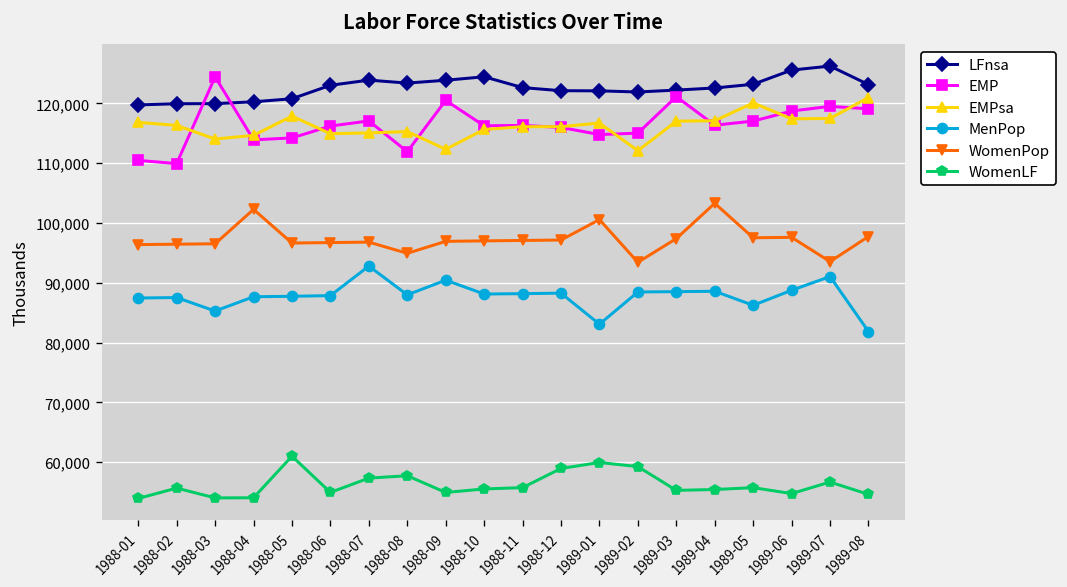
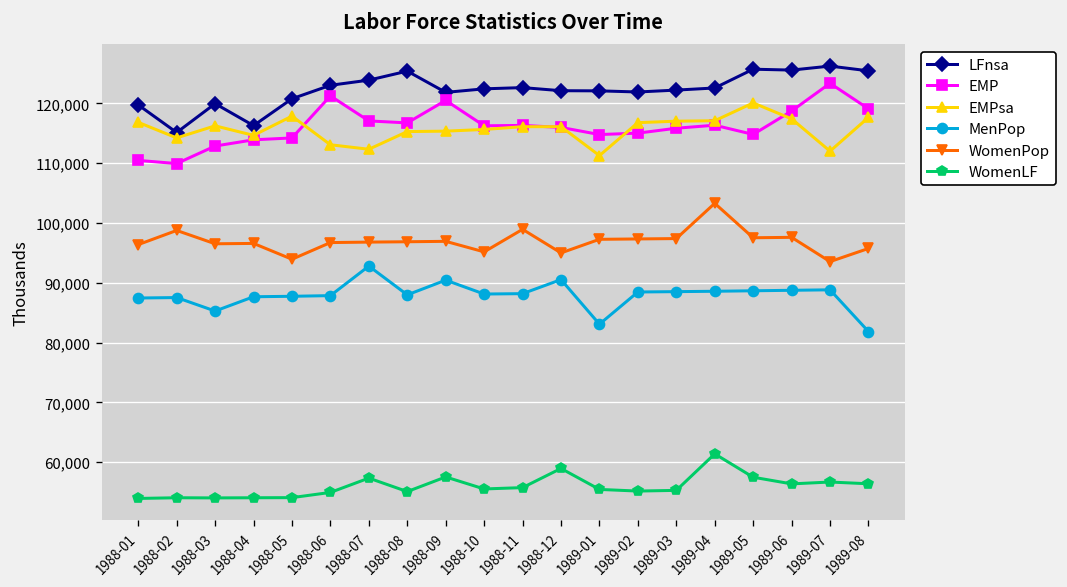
  {
    "LFnsa": {
      "1988-01": "120,000",
-     "1988-02": "120,000",
+     "1988-02": "115,000",
      "1988-03": "120,000",
-     "1988-04": "120,000",
+     "1988-04": "116,000",
      "1988-05": "121,000",
      "1988-06": "123,000",
      "1988-07": "124,000",
-     "1988-08": "123,000",
-     "1988-09": "124,000",
-     "1988-10": "124,000",
+     "1988-08": "125,000",
+     "1988-09": "122,000",
+     "1988-10": "122,000",
      "1988-11": "123,000",
      "1988-12": "122,000",
      "1989-01": "122,000",
      "1989-02": "122,000",
      "1989-03": "122,000",
      "1989-04": "123,000",
-     "1989-05": "123,000",
+     "1989-05": "126,000",
      "1989-06": "126,000",
      "1989-07": "126,000",
-     "1989-08": "123,000"
+     "1989-08": "125,000"
    },
    "EMP": {
      "1988-01": "110,000",
      "1988-02": "110,000",
-     "1988-03": "124,000",
+     "1988-03": "113,000",
      "1988-04": "114,000",
      "1988-05": "114,000",
-     "1988-06": "116,000",
+     "1988-06": "121,000",
      "1988-07": "117,000",
-     "1988-08": "112,000",
+     "1988-08": "117,000",
      "1988-09": "121,000",
      "1988-10": "116,000",
      "1989-01": "115,000",
      "1989-02": "115,000",
-     "1989-03": "121,000",
+     "1989-03": "116,000",
      "1989-04": "116,000",
-     "1989-05": "117,000",
+     "1989-05": "115,000",
      "1989-06": "119,000",
-     "1989-07": "120,000",
+     "1989-07": "123,000",
      "1989-08": "119,000"
    },
    "EMPsa": {
      "1988-01": "117,000",
-     "1988-02": "116,000",
-     "1988-03": "114,000",
+     "1988-02": "114,000",
+     "1988-03": "116,000",
      "1988-04": "115,000",
      "1988-05": "118,000",
-     "1988-06": "115,000",
-     "1988-07": "115,000",
+     "1988-06": "113,000",
+     "1988-07": "112,000",
      "1988-08": "115,000",
-     "1988-09": "112,000",
+     "1988-09": "115,000",
      "1988-10": "116,000",
-     "1989-01": "117,000",
-     "1989-02": "112,000",
+     "1989-01": "111,000",
+     "1989-02": "117,000",
      "1989-03": "117,000",
      "1989-04": "117,000",
      "1989-05": "120,000",
      "1989-06": "117,000",
-     "1989-07": "117,000",
-     "1989-08": "121,000"
+     "1989-07": "112,000",
+     "1989-08": "118,000"
    },
    "MenPop": {
      "1988-01": "87,000",
      "1988-02": "88,000",
      "1988-03": "85,000",
      "1988-04": "88,000",
      "1988-05": "88,000",
      "1988-06": "88,000",
      "1988-07": "93,000",
      "1988-08": "88,000",
      "1988-09": "90,000",
      "1988-10": "88,000",
      "1988-11": "88,000",
-     "1988-12": "88,000",
+     "1988-12": "91,000",
      "1989-01": "83,000",
      "1989-02": "88,000",
      "1989-03": "89,000",
      "1989-04": "89,000",
-     "1989-05": "86,000",
+     "1989-05": "89,000",
      "1989-06": "89,000",
-     "1989-07": "91,000",
+     "1989-07": "89,000",
      "1989-08": "82,000"
    },
    "WomenPop": {
      "1988-01": "96,000",
-     "1988-02": "96,000",
+     "1988-02": "99,000",
      "1988-03": "97,000",
-     "1988-04": "102,000",
-     "1988-05": "97,000",
+     "1988-04": "97,000",
+     "1988-05": "94,000",
      "1988-06": "97,000",
      "1988-07": "97,000",
-     "1988-08": "95,000",
+     "1988-08": "97,000",
      "1988-09": "97,000",
-     "1988-10": "97,000",
-     "1988-11": "97,000",
-     "1988-12": "97,000",
-     "1989-01": "101,000",
-     "1989-02": "93,000",
+     "1988-10": "95,000",
+     "1988-11": "99,000",
+     "1988-12": "95,000",
+     "1989-01": "97,000",
+     "1989-02": "97,000",
      "1989-03": "97,000",
      "1989-04": "103,000",
      "1989-05": "98,000",
      "1989-06": "98,000",
      "1989-07": "94,000",
-     "1989-08": "98,000"
+     "1989-08": "96,000"
    },
    "WomenLF": {
      "1988-01": "54,000",
-     "1988-02": "56,000",
+     "1988-02": "54,000",
      "1988-03": "54,000",
      "1988-04": "54,000",
-     "1988-05": "61,000",
+     "1988-05": "54,000",
      "1988-06": "55,000",
      "1988-07": "57,000",
-     "1988-08": "58,000",
-     "1988-09": "55,000",
+     "1988-08": "55,000",
+     "1988-09": "58,000",
      "1988-10": "56,000",
      "1988-11": "56,000",
      "1988-12": "59,000",
-     "1989-01": "60,000",
-     "1989-02": "59,000",
+     "1989-01": "55,000",
+     "1989-02": "55,000",
      "1989-03": "55,000",
-     "1989-04": "55,000",
-     "1989-05": "56,000",
-     "1989-06": "55,000",
+     "1989-04": "61,000",
+     "1989-05": "57,000",
+     "1989-06": "56,000",
      "1989-07": "57,000",
-     "1989-08": "55,000"
+     "1989-08": "56,000"
    }
  }
